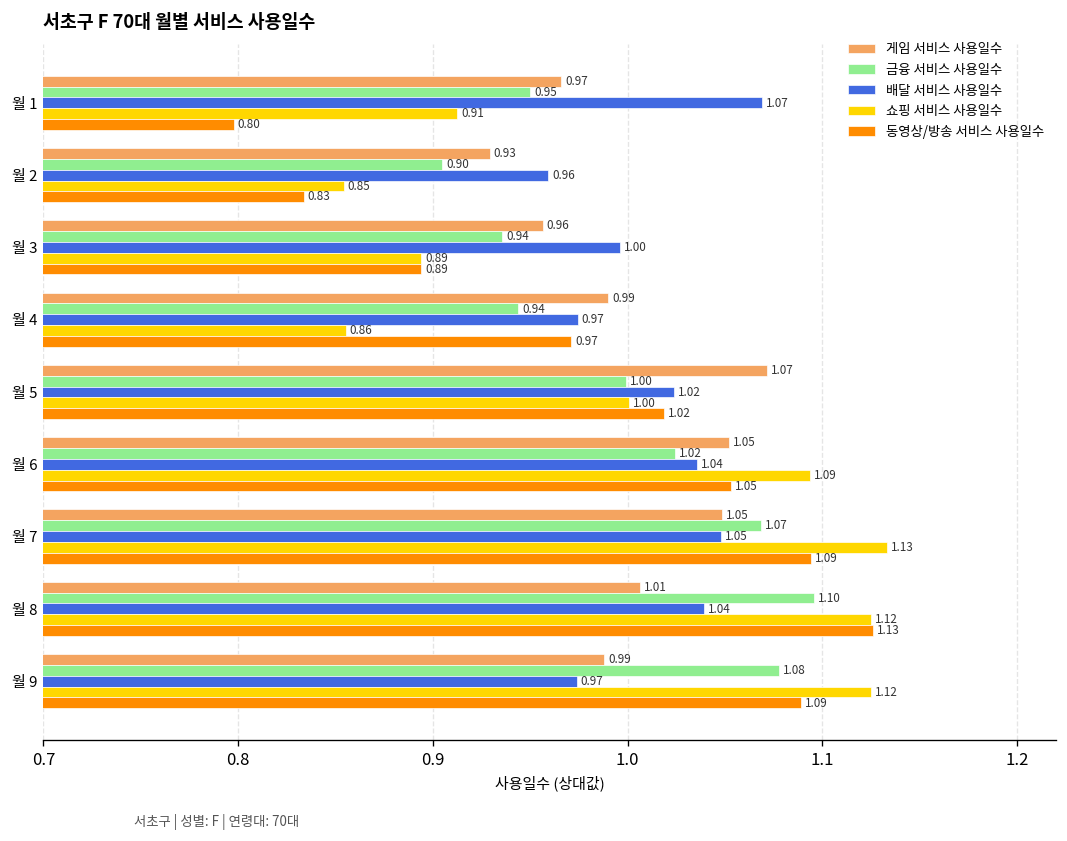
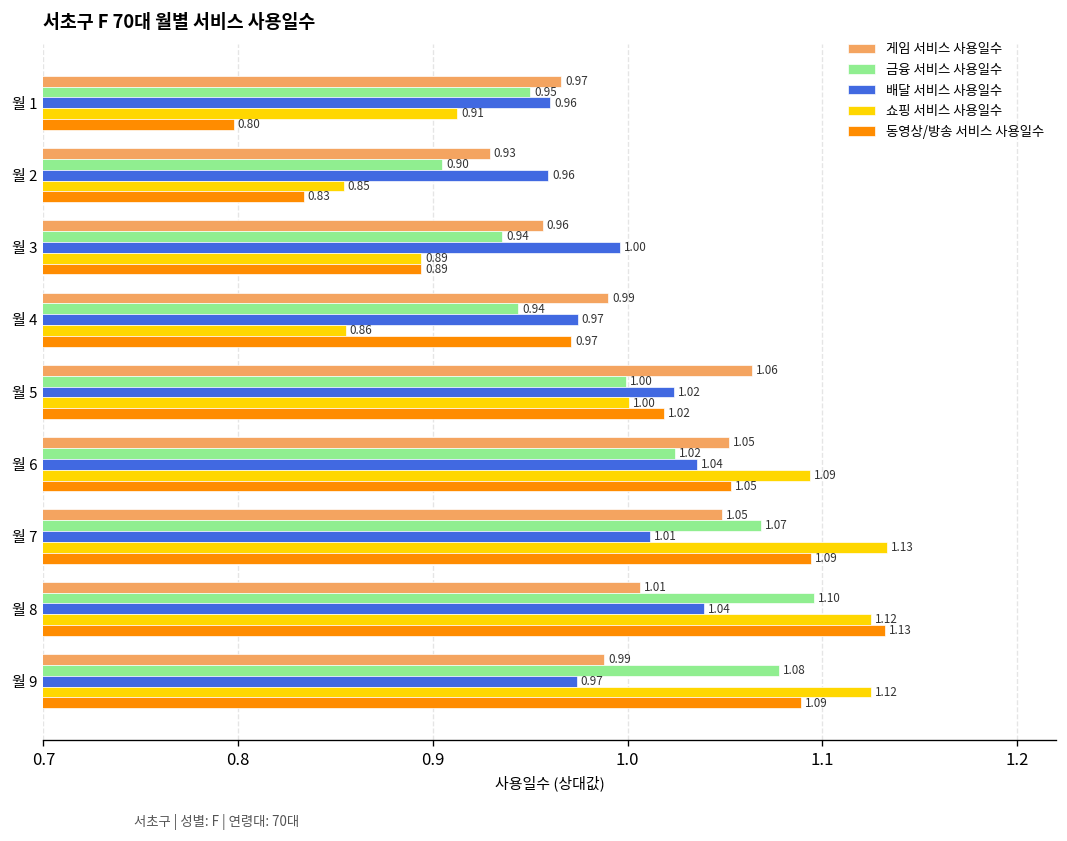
  {
    "게임 서비스 사용일수": {
      "월 1": 0.97,
      "월 2": 0.93,
      "월 3": 0.96,
      "월 4": 0.99,
-     "월 5": 1.07,
+     "월 5": 1.06,
      "월 6": 1.05,
      "월 7": 1.05,
      "월 8": 1.01,
      "월 9": 0.99
    },
    "금융 서비스 사용일수": {
      "월 1": 0.95,
      "월 2": 0.90,
      "월 3": 0.94,
      "월 4": 0.94,
      "월 5": 1.00,
      "월 6": 1.02,
      "월 7": 1.07,
      "월 8": 1.10,
      "월 9": 1.08
    },
    "배달 서비스 사용일수": {
-     "월 1": 1.07,
+     "월 1": 0.96,
      "월 2": 0.96,
      "월 3": 1.00,
      "월 4": 0.97,
      "월 5": 1.02,
      "월 6": 1.04,
-     "월 7": 1.05,
+     "월 7": 1.01,
      "월 8": 1.04,
      "월 9": 0.97
    },
    "쇼핑 서비스 사용일수": {
      "월 1": 0.91,
      "월 2": 0.85,
      "월 3": 0.89,
      "월 4": 0.86,
      "월 5": 1.00,
      "월 6": 1.09,
      "월 7": 1.13,
      "월 8": 1.12,
      "월 9": 1.12
    },
    "동영상/방송 서비스 사용일수": {
-     "월 8": 1.126
+     "월 8": 1.132
    }
  }
